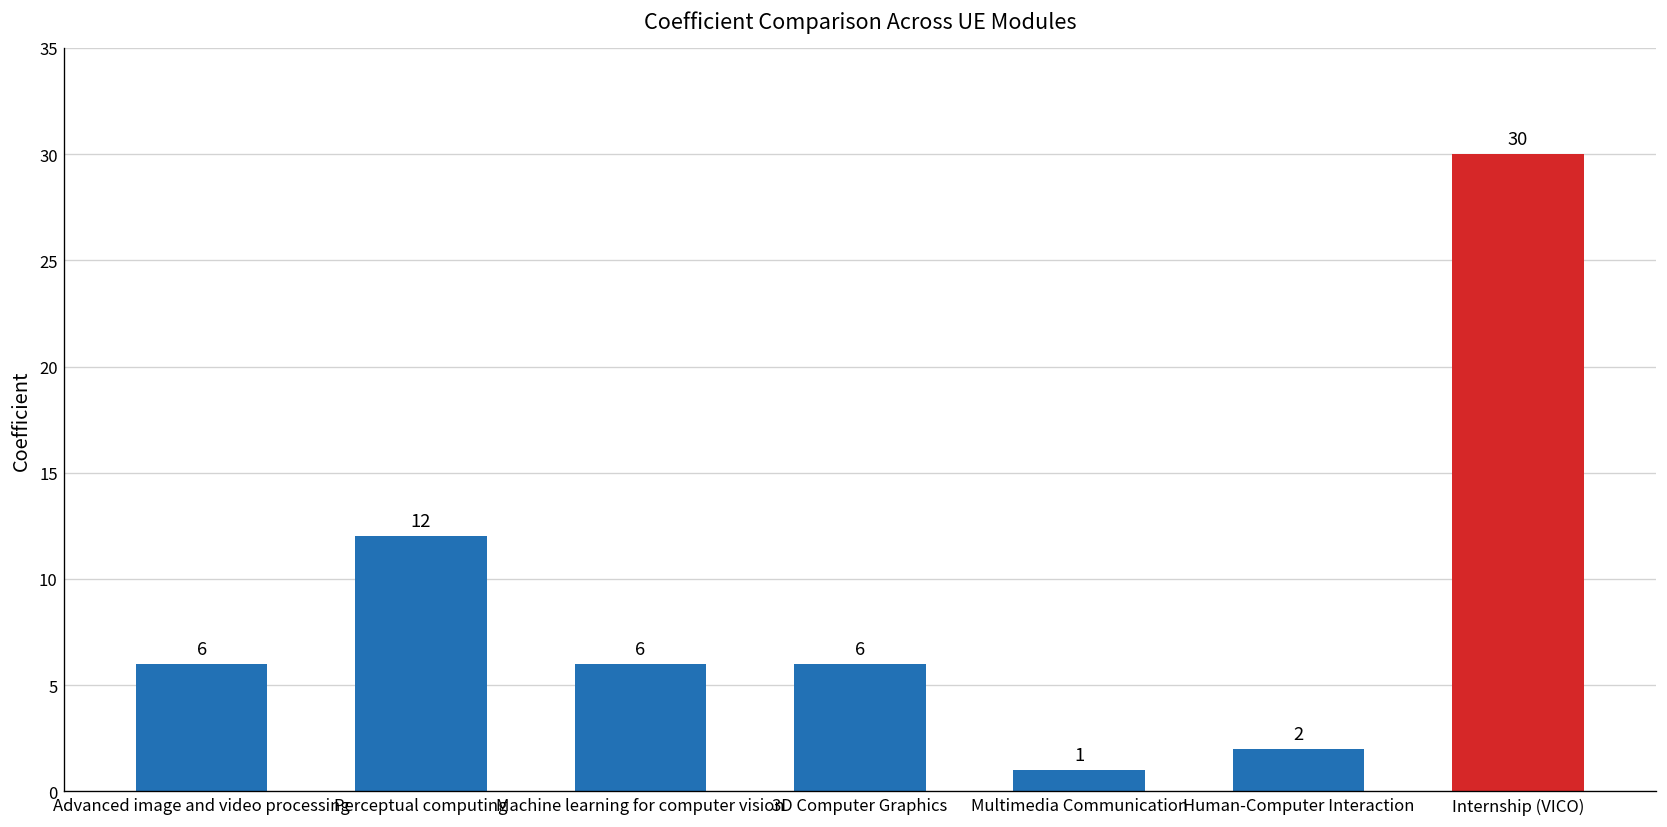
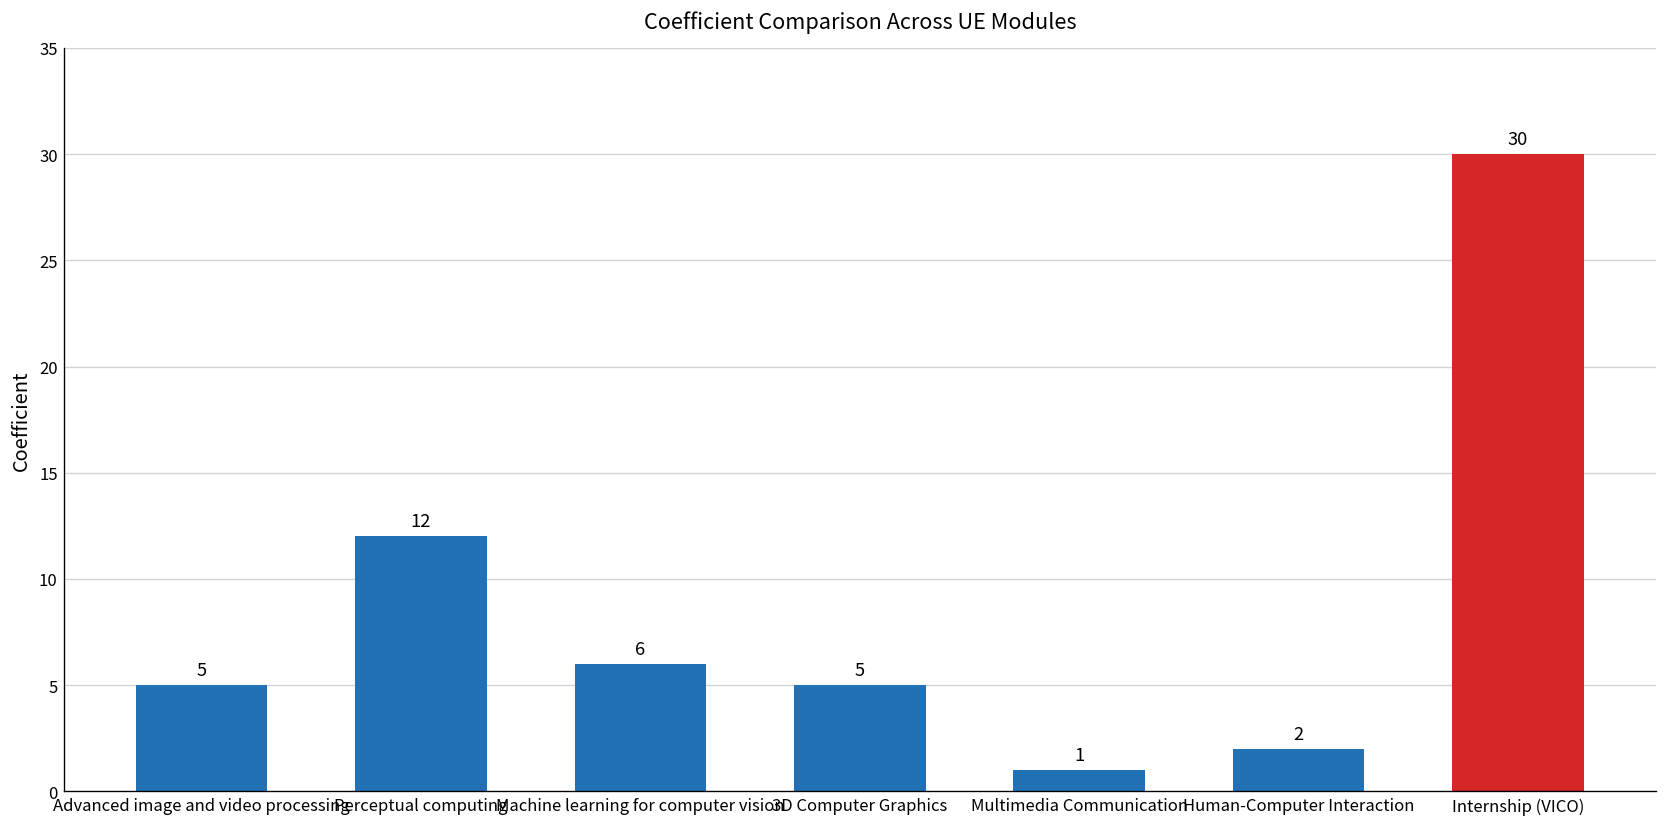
  {
-   "Advanced image and video processing": 6,
+   "Advanced image and video processing": 5,
    "Perceptual computing": 12,
    "Machine learning for computer vision": 6,
-   "3D Computer Graphics": 6,
+   "3D Computer Graphics": 5,
    "Multimedia Communication": 1,
    "Human-Computer Interaction": 2,
    "Internship (VICO)": 30
  }
